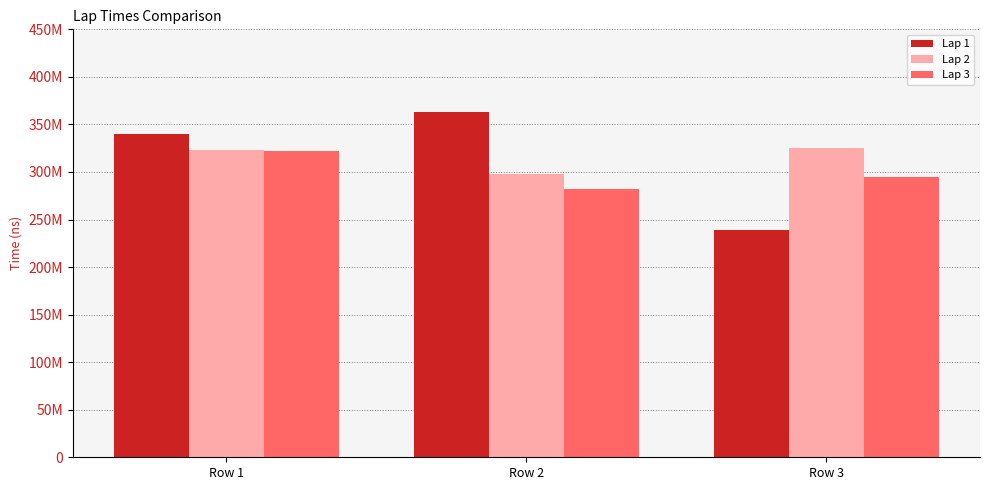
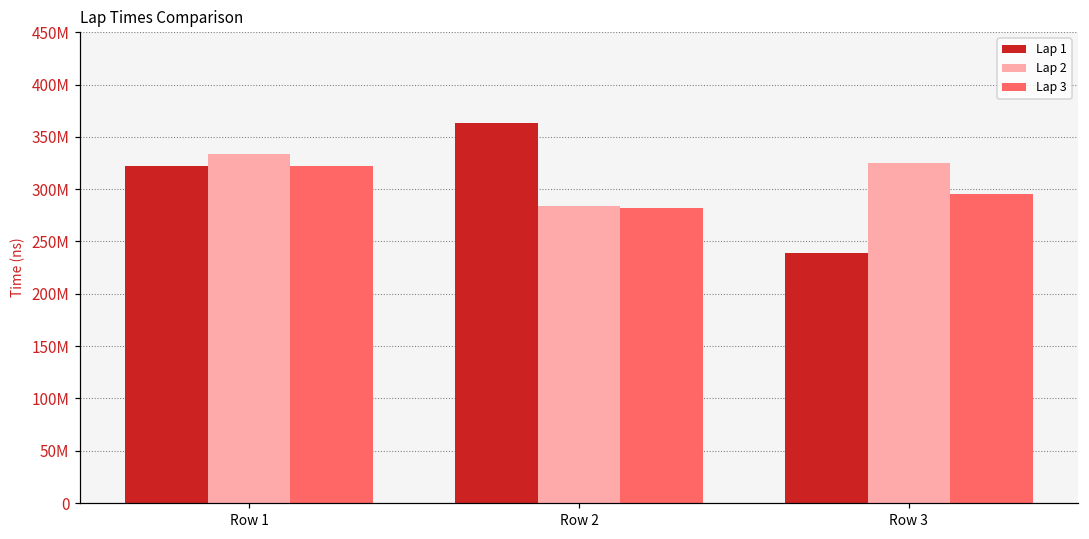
  {
    "Lap 1": {
-     "Row 1": 340000000,
+     "Row 1": 320000000,
      "Row 2": 360000000,
      "Row 3": 240000000
    },
    "Lap 2": {
-     "Row 1": 320000000,
-     "Row 2": 300000000,
+     "Row 1": 330000000,
+     "Row 2": 280000000,
      "Row 3": 320000000
    },
    "Lap 3": {
      "Row 1": 320000000,
      "Row 2": 280000000,
      "Row 3": 300000000
    }
  }
